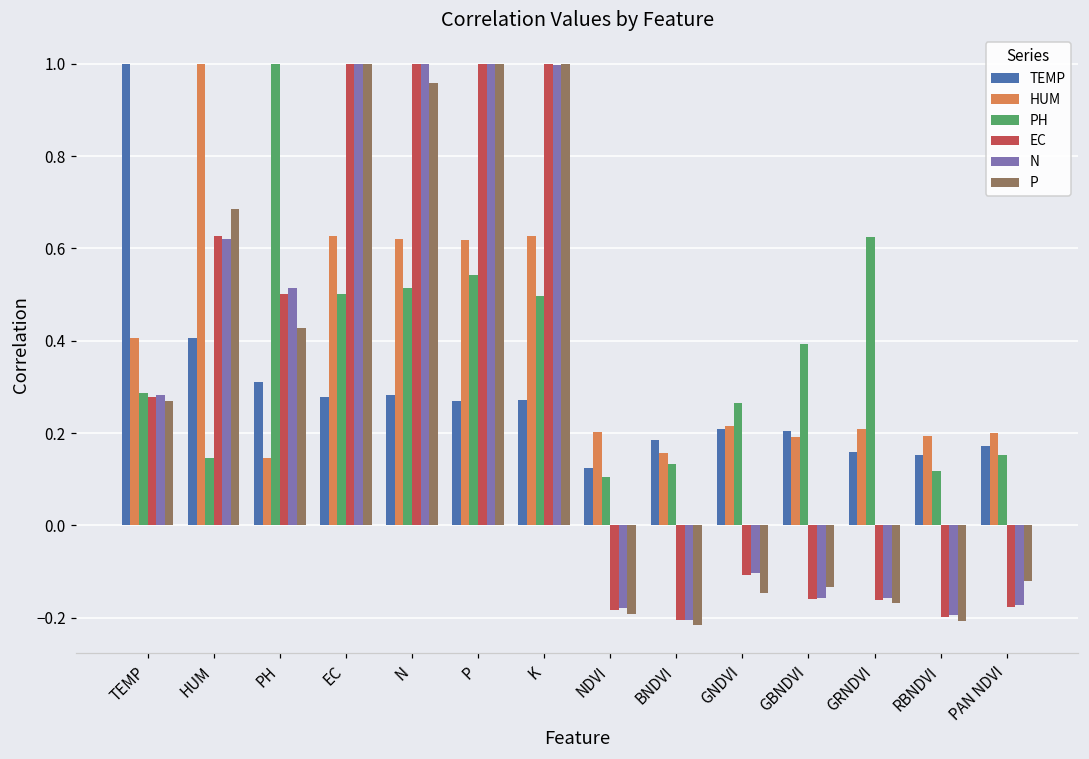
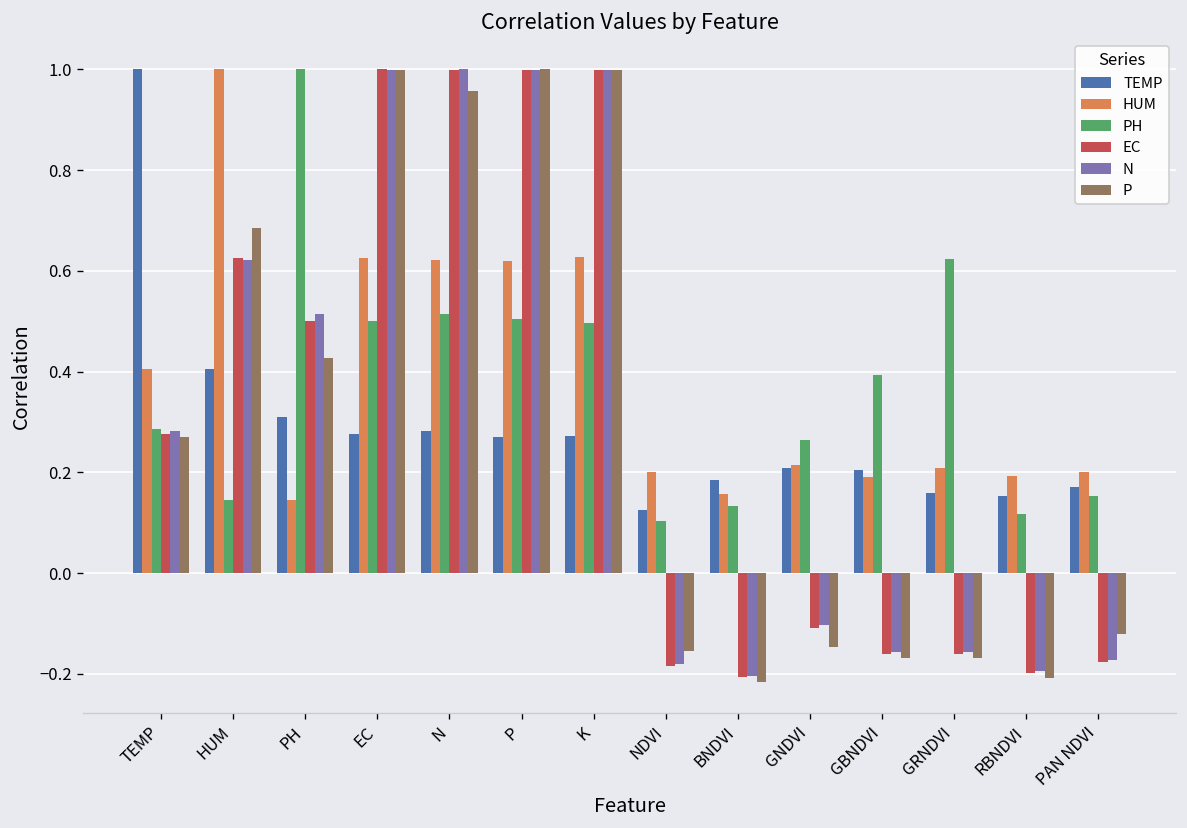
  {
    "PH": {
      "TEMP": 0.29,
      "HUM": 0.15,
      "PH": 1.00,
      "EC": 0.50,
      "N": 0.51,
-     "P": 0.54,
+     "P": 0.50,
      "K": 0.50,
      "NDVI": 0.10,
      "BNDVI": 0.13,
      "GNDVI": 0.27,
      "GBNDVI": 0.39,
      "GRNDVI": 0.62,
      "RBNDVI": 0.12,
      "PAN NDVI": 0.15
    },
    "P": {
      "TEMP": 0.27,
      "HUM": 0.69,
      "PH": 0.43,
      "EC": 1.00,
      "N": 0.96,
      "P": 1.00,
      "K": 1.00,
-     "NDVI": -0.19,
+     "NDVI": -0.16,
      "BNDVI": -0.22,
      "GNDVI": -0.15,
-     "GBNDVI": -0.13,
+     "GBNDVI": -0.17,
      "GRNDVI": -0.17,
      "RBNDVI": -0.21,
      "PAN NDVI": -0.12
    }
  }
